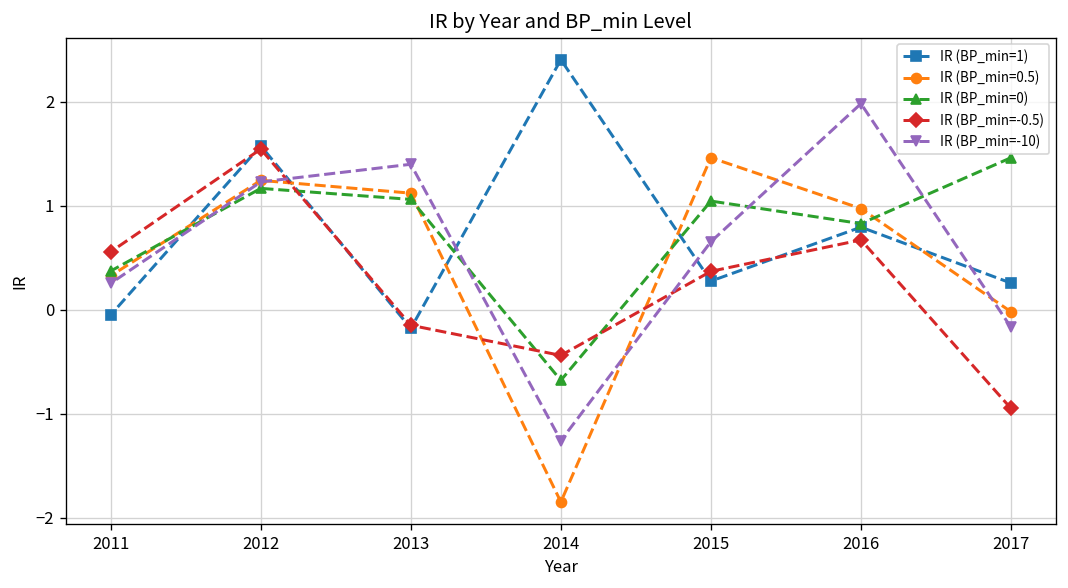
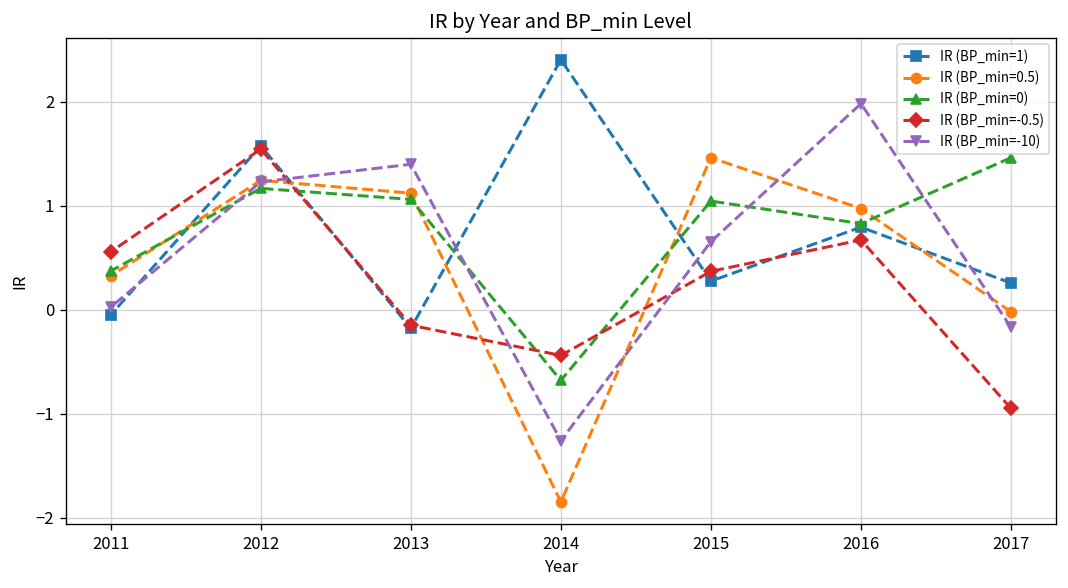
  {
    "IR (BP_min=1)": {
      "2011": -0.1,
      "2012": 1.6,
      "2013": -0.2,
      "2014": 2.4,
      "2015": 0.3,
      "2016": 0.8,
      "2017": 0.3
    },
    "IR (BP_min=0.5)": {
      "2011": 0.3,
      "2013": 1.1,
      "2014": -1.9,
      "2015": 1.5,
      "2016": 1.0,
      "2017": 0.0
    },
    "IR (BP_min=0)": {
      "2011": 0.4,
      "2012": 1.2,
      "2013": 1.1,
      "2014": -0.7,
      "2015": 1.0,
      "2016": 0.8,
      "2017": 1.5
    },
    "IR (BP_min=-0.5)": {
      "2011": 0.6,
      "2012": 1.5,
      "2013": -0.2,
      "2014": -0.4,
      "2015": 0.4,
      "2016": 0.7,
      "2017": -1.0
    },
    "IR (BP_min=-10)": {
-     "2011": 0.3,
+     "2011": 0.0,
      "2013": 1.4,
      "2014": -1.3,
      "2015": 0.7,
      "2016": 2.0,
      "2017": -0.2
    }
  }
